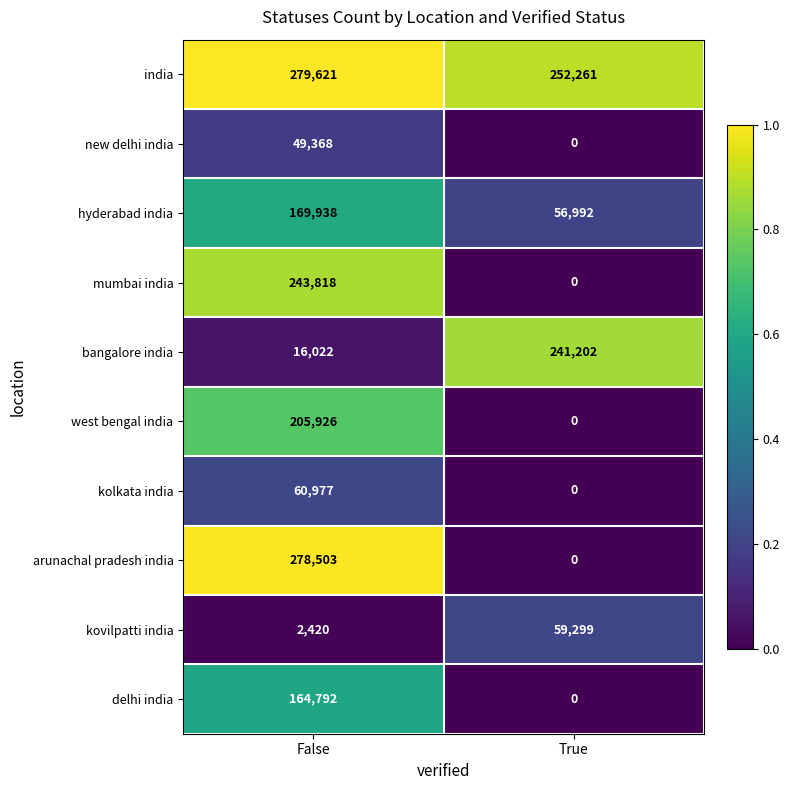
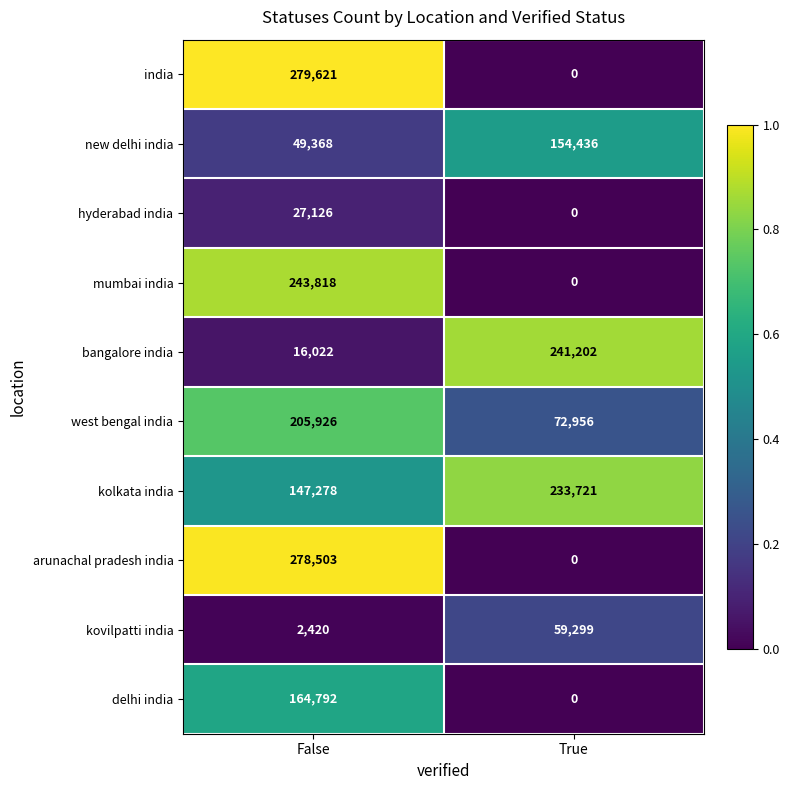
  {
    "india": {
      "False": "279,621",
-     "True": "252,261"
+     "True": "0"
    },
    "new delhi india": {
      "False": "49,368",
-     "True": "0"
+     "True": "154,436"
    },
    "hyderabad india": {
-     "False": "169,938",
-     "True": "56,992"
+     "False": "27,126",
+     "True": "0"
    },
    "mumbai india": {
      "False": "243,818",
      "True": "0"
    },
    "bangalore india": {
      "False": "16,022",
      "True": "241,202"
    },
    "west bengal india": {
      "False": "205,926",
-     "True": "0"
+     "True": "72,956"
    },
    "kolkata india": {
-     "False": "60,977",
-     "True": "0"
+     "False": "147,278",
+     "True": "233,721"
    },
    "arunachal pradesh india": {
      "False": "278,503",
      "True": "0"
    },
    "kovilpatti india": {
      "False": "2,420",
      "True": "59,299"
    },
    "delhi india": {
      "False": "164,792",
      "True": "0"
    }
  }
